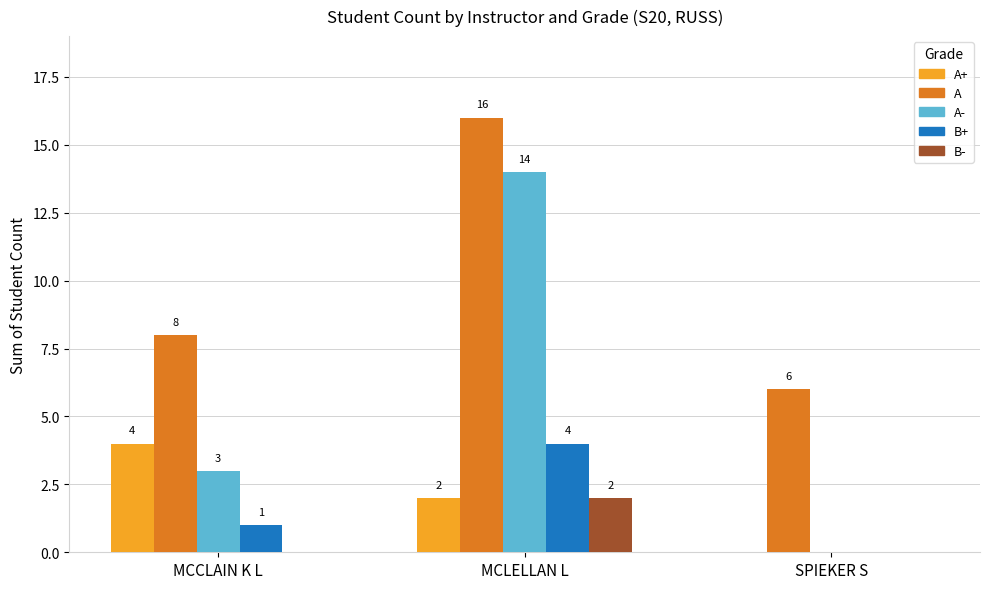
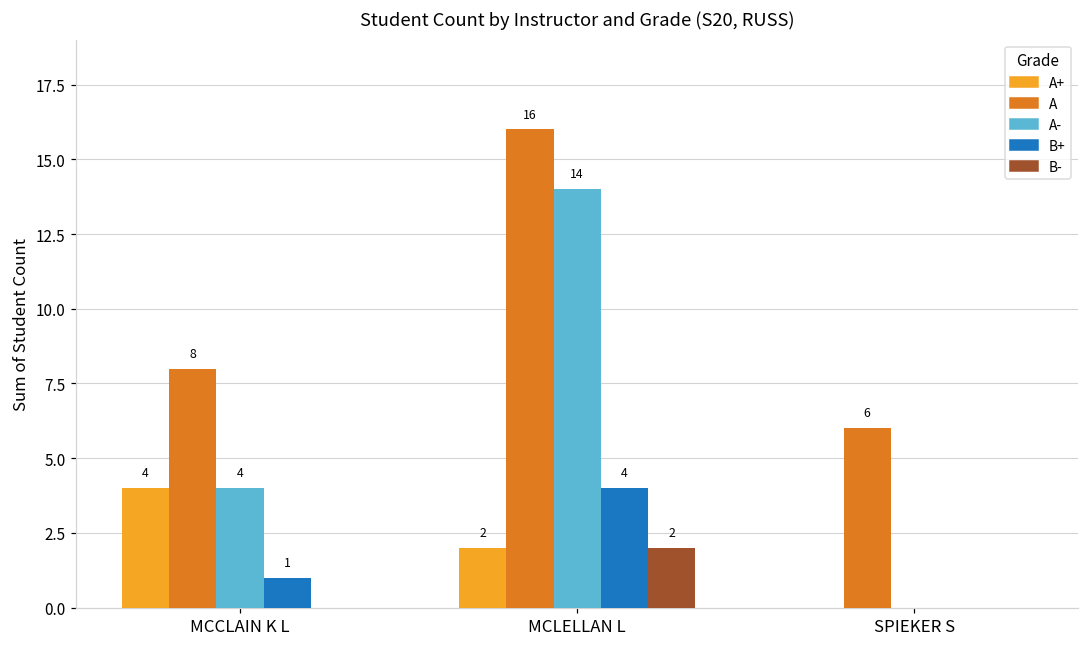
  {
    "A-": {
-     "MCCLAIN K L": 3,
+     "MCCLAIN K L": 4,
      "MCLELLAN L": 14
    },
    "B+": {
      "MCCLAIN K L": 1,
      "MCLELLAN L": 4
    },
    "B-": {
      "MCLELLAN L": 2
    }
  }
